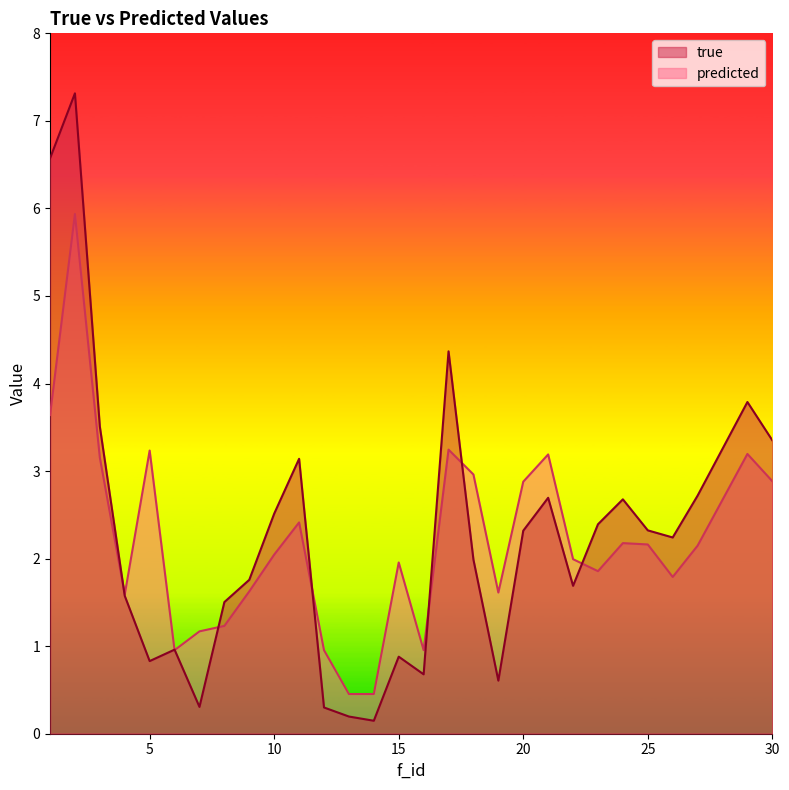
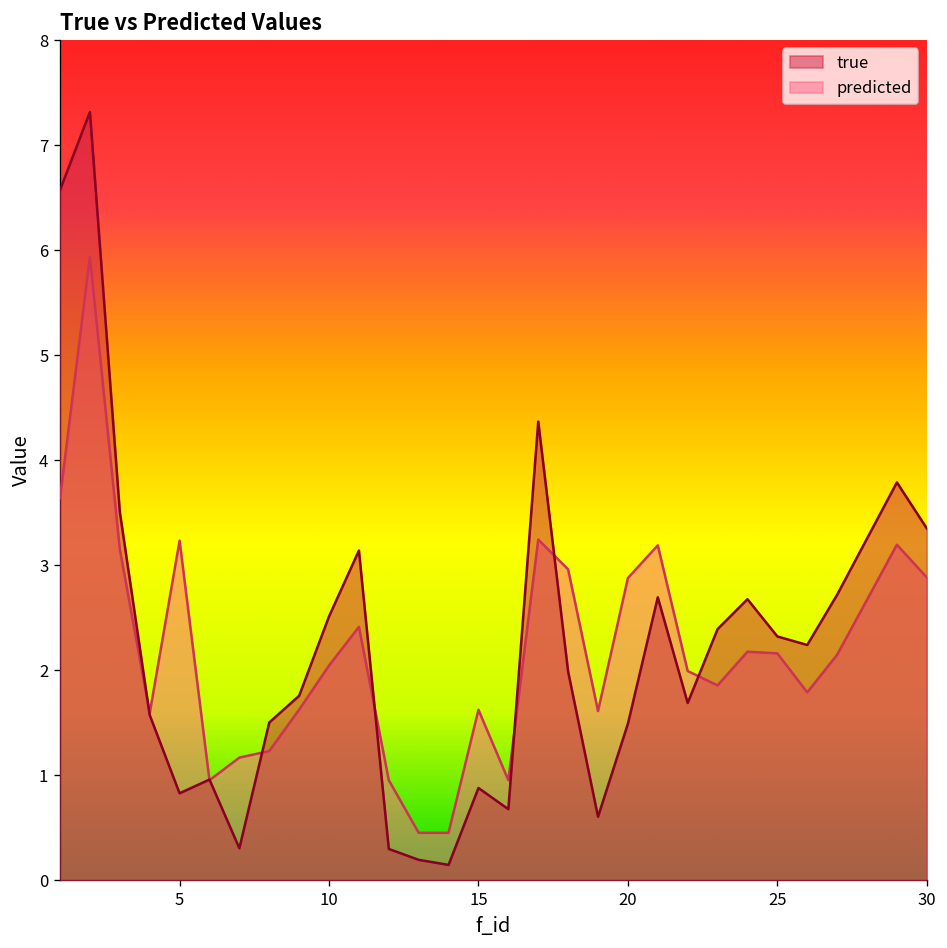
  {
    "true": {
      "5": 0.8,
      "10": 2.5,
      "15": 0.9,
-     "20": 2.3,
+     "20": 1.5,
      "25": 2.3,
      "30": 3.4
    },
    "predicted": {
      "5": 3.2,
      "10": 2.0,
-     "15": 2.0,
+     "15": 1.6,
      "20": 2.9,
      "25": 2.2,
      "30": 2.9
    }
  }
